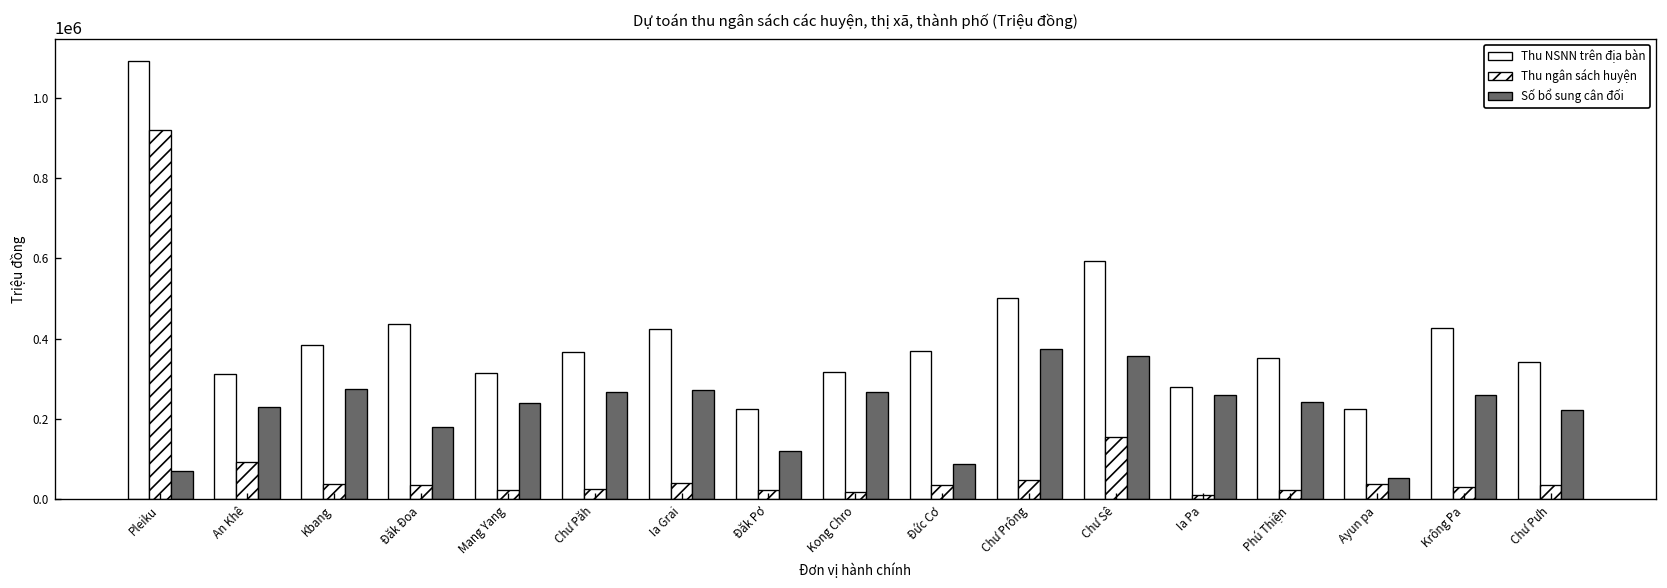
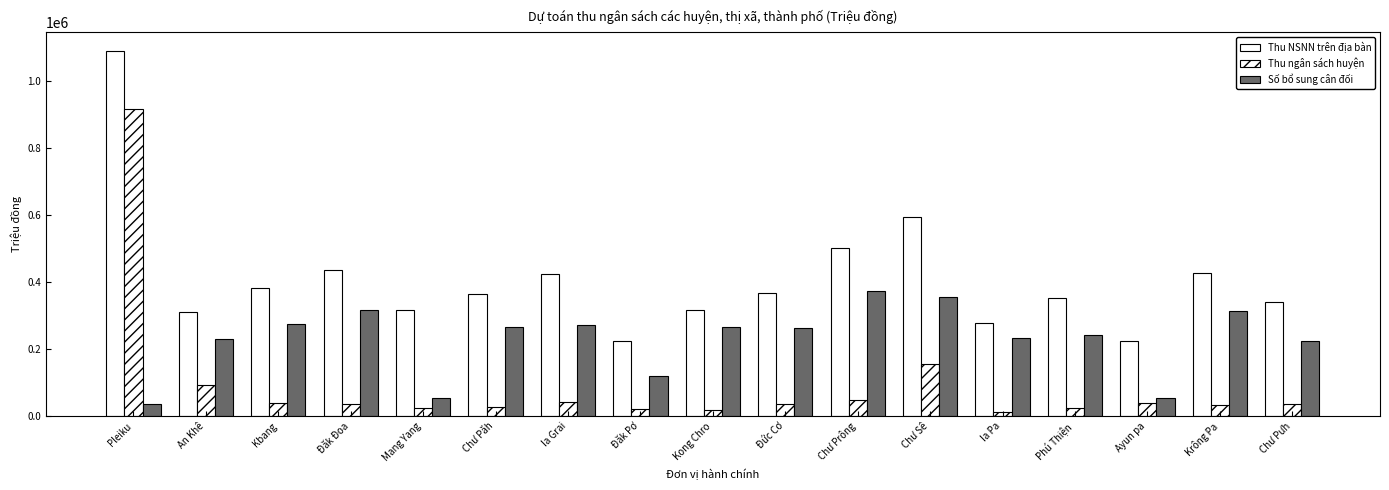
  {
    "Số bổ sung cân đối": {
-     "Pleiku": 70000,
+     "Pleiku": 40000,
      "An Khê": 230000,
      "Kbang": 270000,
-     "Đăk Đoa": 180000,
-     "Mang Yang": 240000,
+     "Đăk Đoa": 320000,
+     "Mang Yang": 50000,
      "Chư Păh": 270000,
      "Ia Grai": 270000,
      "Đăk Pơ": 120000,
      "Kong Chro": 270000,
-     "Đức Cơ": 90000,
+     "Đức Cơ": 260000,
      "Chư Prông": 370000,
      "Chư Sê": 360000,
-     "Ia Pa": 260000,
+     "Ia Pa": 230000,
      "Phú Thiện": 240000,
      "Ayun pa": 50000,
-     "Krông Pa": 260000,
+     "Krông Pa": 320000,
      "Chư Pưh": 220000
    }
  }
